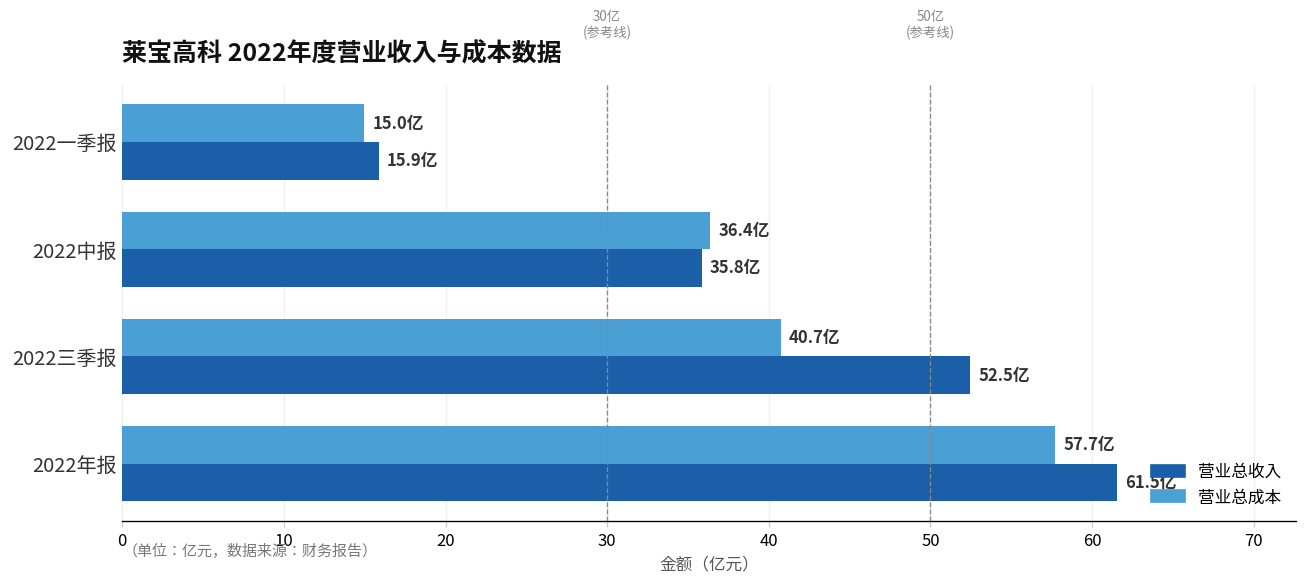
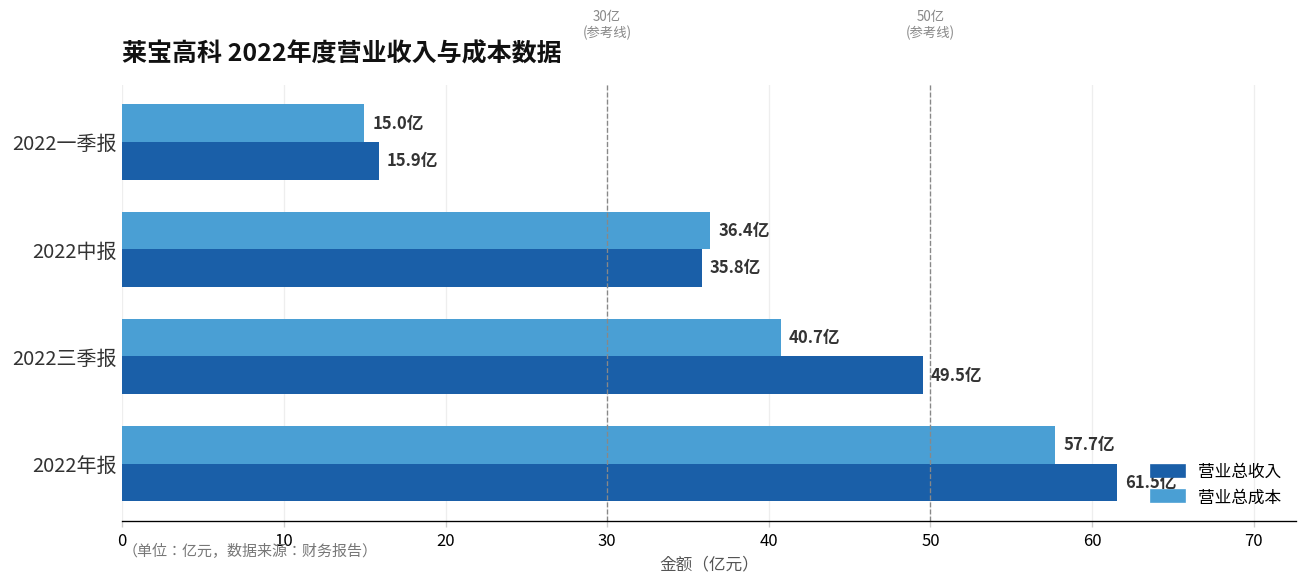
  {
    "营业总收入": {
      "2022一季报": "15.9亿",
      "2022中报": "35.8亿",
-     "2022三季报": "52.5亿",
+     "2022三季报": "49.5亿",
      "2022年报": "61.5亿"
    },
    "营业总成本": {
      "2022一季报": "15.0亿",
      "2022中报": "36.4亿",
      "2022三季报": "40.7亿",
      "2022年报": "57.7亿"
    }
  }
